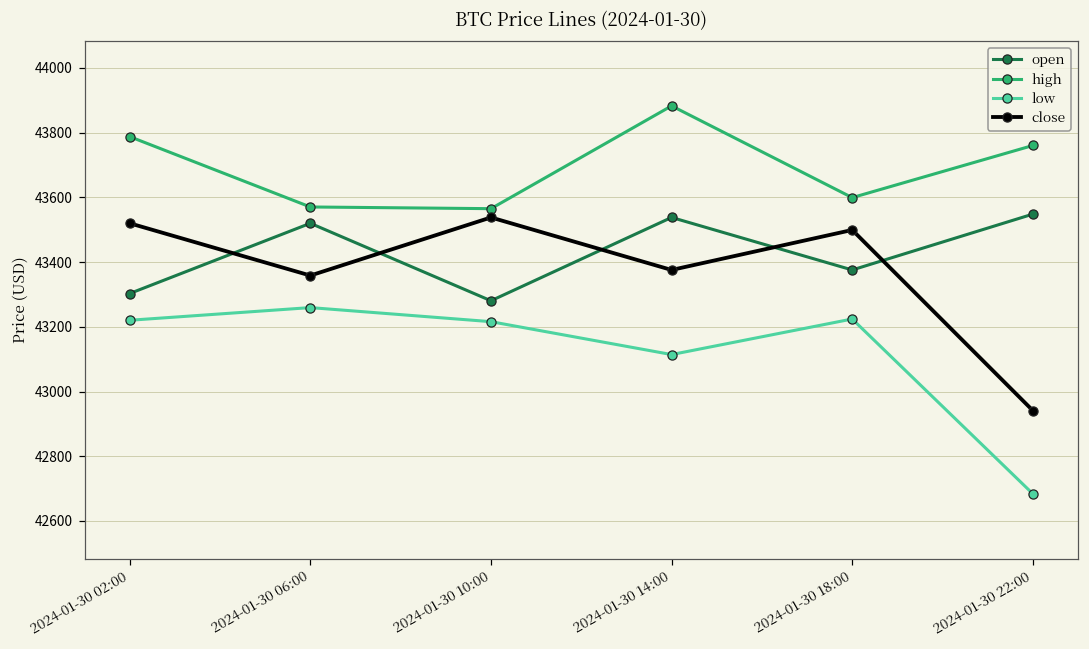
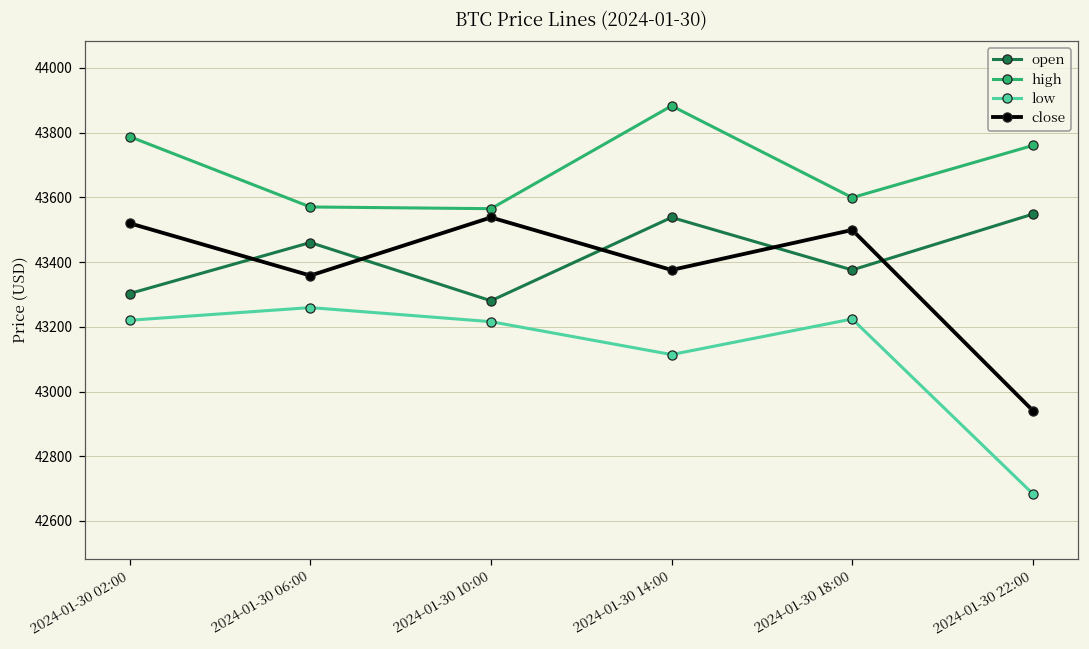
  {
    "open": {
      "2024-01-30 02:00": 43300,
-     "2024-01-30 06:00": 43520,
+     "2024-01-30 06:00": 43460,
      "2024-01-30 10:00": 43280,
      "2024-01-30 14:00": 43540,
      "2024-01-30 18:00": 43380,
      "2024-01-30 22:00": 43550
    },
    "high": {
      "2024-01-30 02:00": 43790,
      "2024-01-30 06:00": 43570,
      "2024-01-30 10:00": 43560,
      "2024-01-30 14:00": 43880,
      "2024-01-30 18:00": 43600,
      "2024-01-30 22:00": 43760
    },
    "low": {
      "2024-01-30 02:00": 43220,
      "2024-01-30 06:00": 43260,
      "2024-01-30 10:00": 43220,
      "2024-01-30 14:00": 43110,
      "2024-01-30 18:00": 43220,
      "2024-01-30 22:00": 42680
    },
    "close": {
      "2024-01-30 02:00": 43520,
      "2024-01-30 06:00": 43360,
      "2024-01-30 10:00": 43540,
      "2024-01-30 14:00": 43380,
      "2024-01-30 18:00": 43500,
      "2024-01-30 22:00": 42940
    }
  }
